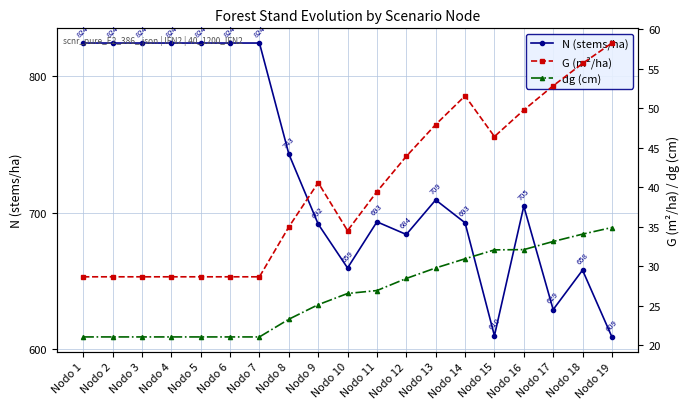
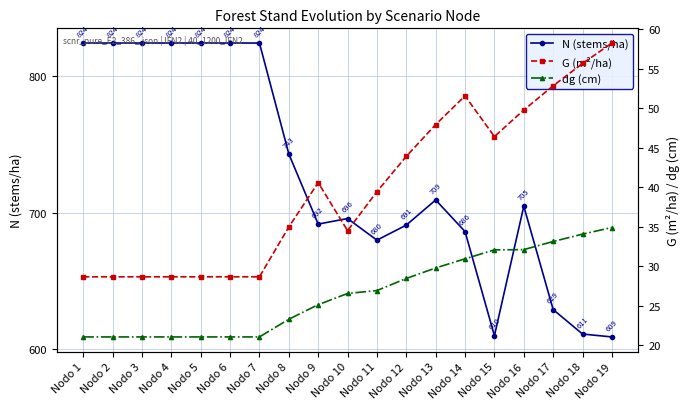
  {
    "N (stems/ha)": {
      "Nodo 7": 824,
      "Nodo 8": 743,
      "Nodo 9": 692,
-     "Nodo 10": 659,
-     "Nodo 11": 693,
-     "Nodo 12": 684,
+     "Nodo 10": 696,
+     "Nodo 11": 680,
+     "Nodo 12": 691,
      "Nodo 13": 709,
-     "Nodo 14": 693,
+     "Nodo 14": 686,
      "Nodo 15": 610,
      "Nodo 16": 705,
      "Nodo 17": 629,
-     "Nodo 18": 658,
+     "Nodo 18": 611,
      "Nodo 19": 609
    }
  }
